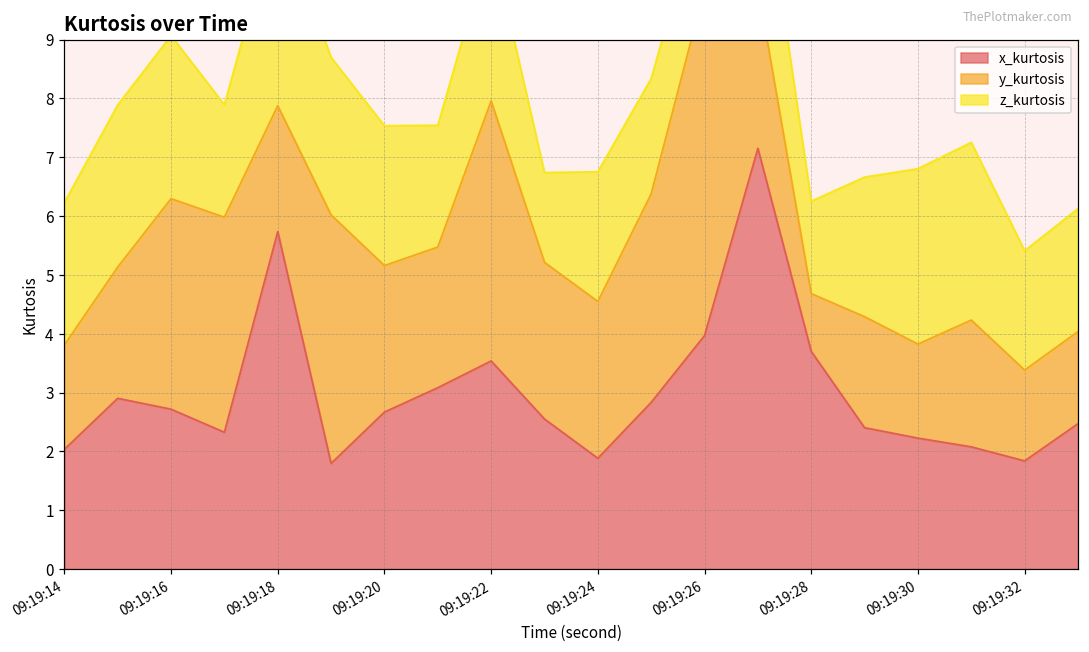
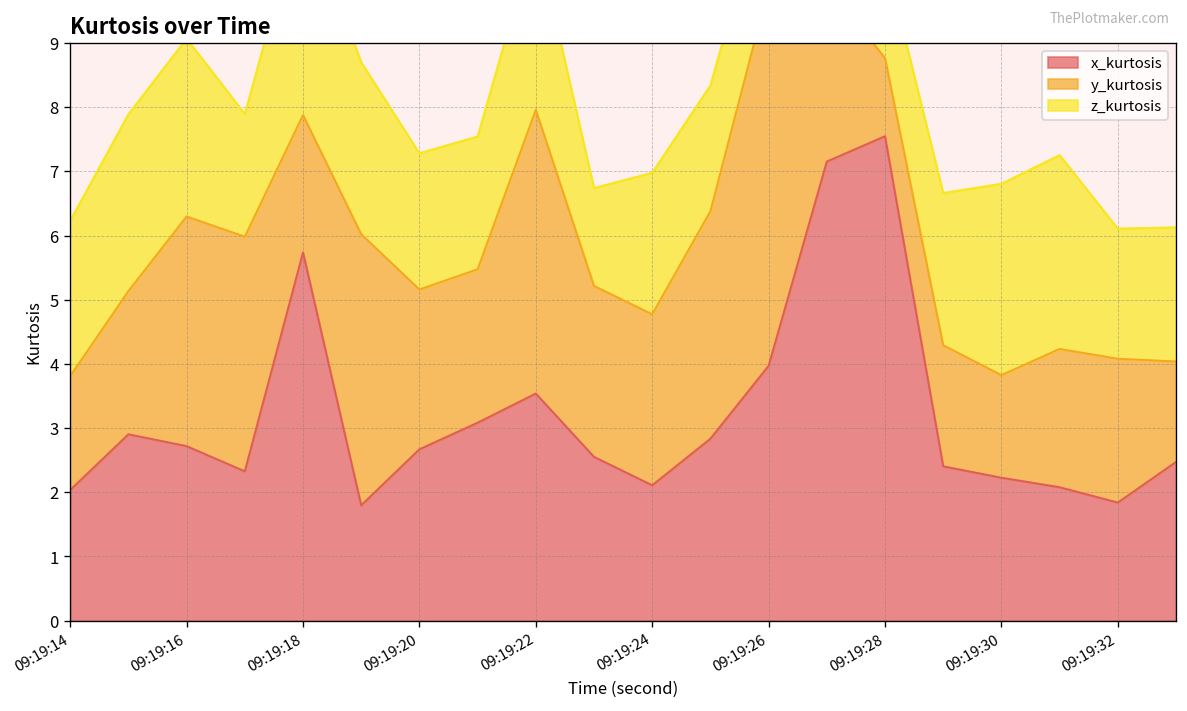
  {
    "x_kurtosis": {
      "09:19:14": 2.0,
      "09:19:16": 2.7,
      "09:19:18": 5.7,
      "09:19:20": 2.7,
      "09:19:22": 3.5,
-     "09:19:24": 1.9,
+     "09:19:24": 2.1,
      "09:19:26": 4.0,
-     "09:19:28": 3.7,
+     "09:19:28": 7.5,
      "09:19:30": 2.2,
      "09:19:32": 1.8
    },
    "y_kurtosis": {
      "09:19:14": 1.8,
      "09:19:16": 3.6,
      "09:19:18": 2.1,
      "09:19:20": 2.5,
      "09:19:22": 4.4,
      "09:19:24": 2.7,
-     "09:19:28": 1.0,
+     "09:19:28": 1.2,
      "09:19:30": 1.6,
-     "09:19:32": 1.5
+     "09:19:32": 2.2
    },
    "z_kurtosis": {
      "09:19:14": 2.4,
-     "09:19:20": 2.4,
+     "09:19:20": 2.1,
      "09:19:24": 2.2,
      "09:19:30": 3.0,
      "09:19:32": 2.0
    }
  }
